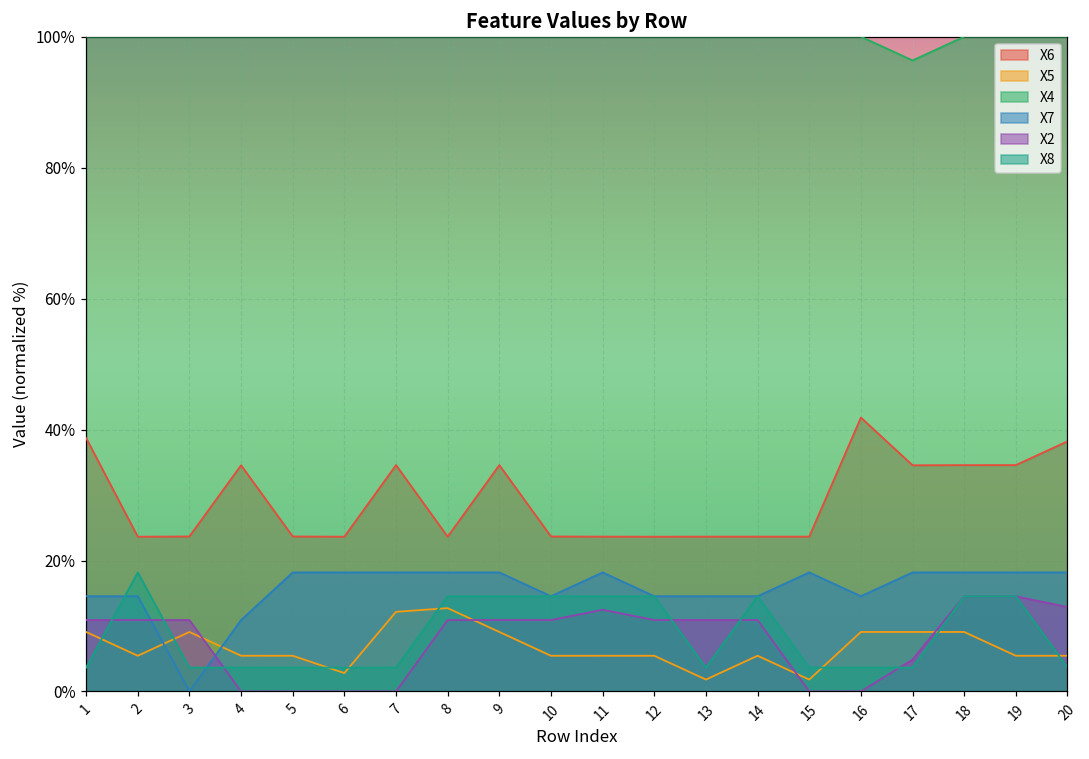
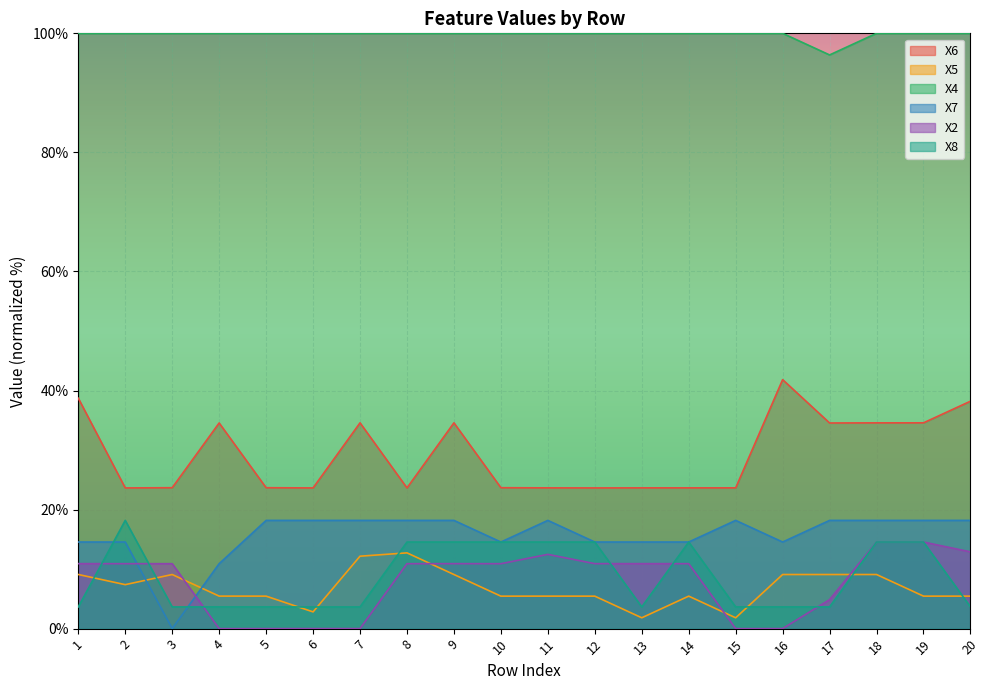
  {
    "X6": {
      "1": "39%",
      "2": "24%",
      "3": "24%",
      "4": "35%",
      "5": "24%",
      "6": "24%",
      "7": "35%",
      "8": "24%",
      "9": "35%",
      "10": "24%",
      "11": "24%",
      "12": "24%",
      "13": "24%",
      "14": "24%",
      "15": "24%",
      "16": "42%",
      "17": "35%",
      "18": "35%",
      "19": "35%",
      "20": "38%"
    },
    "X5": {
      "1": "9%",
-     "2": "5%",
+     "2": "7%",
      "3": "9%",
      "4": "5%",
      "5": "5%",
      "6": "3%",
      "7": "12%",
      "8": "13%",
      "9": "9%",
      "10": "5%",
      "11": "5%",
      "12": "5%",
      "13": "2%",
      "14": "5%",
      "15": "2%",
      "16": "9%",
      "17": "9%",
      "18": "9%",
      "19": "5%",
      "20": "5%"
    },
    "X2": {
      "1": "11%",
      "2": "11%",
      "3": "11%",
      "4": "0%",
      "5": "0%",
      "6": "0%",
      "7": "0%",
      "8": "11%",
      "9": "11%",
      "10": "11%",
      "11": "12%",
      "12": "11%",
      "13": "11%",
      "14": "11%",
      "15": "0%",
      "16": "0%",
      "17": "5%",
      "20": "13%"
    }
  }
